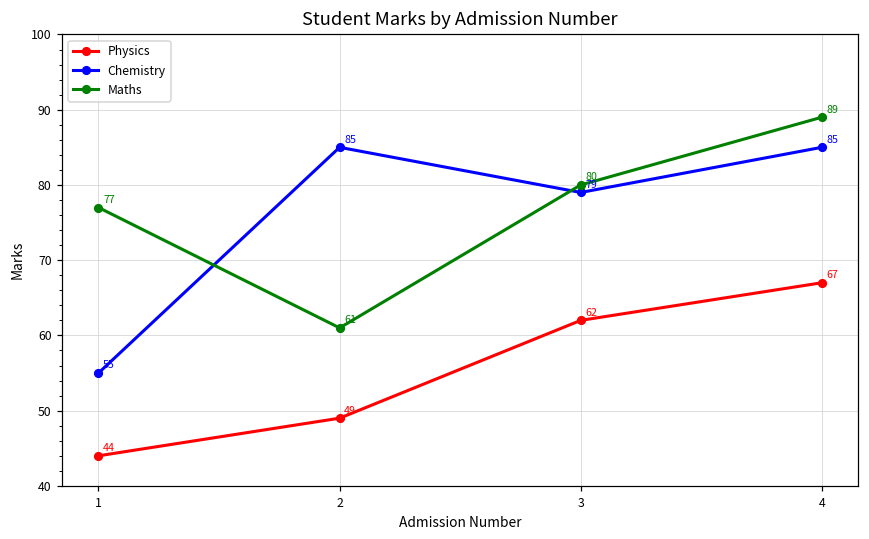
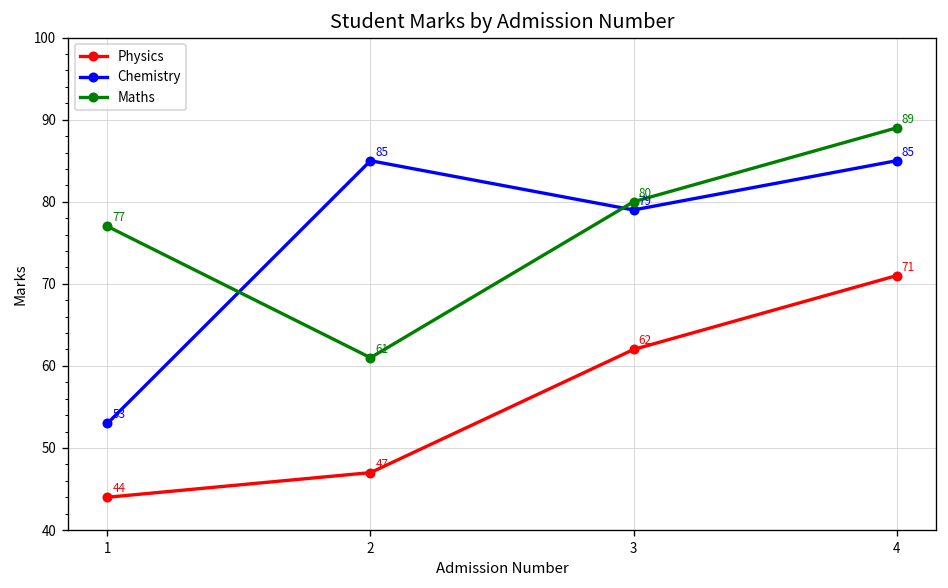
  {
    "Physics": {
      "1": 44,
-     "2": 49,
+     "2": 47,
      "3": 62,
-     "4": 67
+     "4": 71
    },
    "Chemistry": {
-     "1": 55,
+     "1": 53,
      "2": 85,
      "4": 85
    },
    "Maths": {
      "1": 77,
      "2": 61,
      "4": 89
    }
  }
